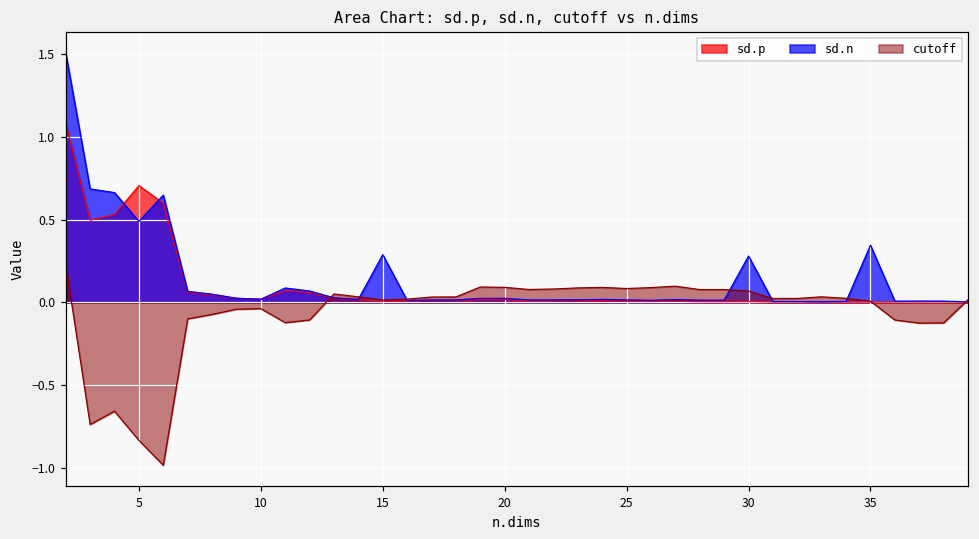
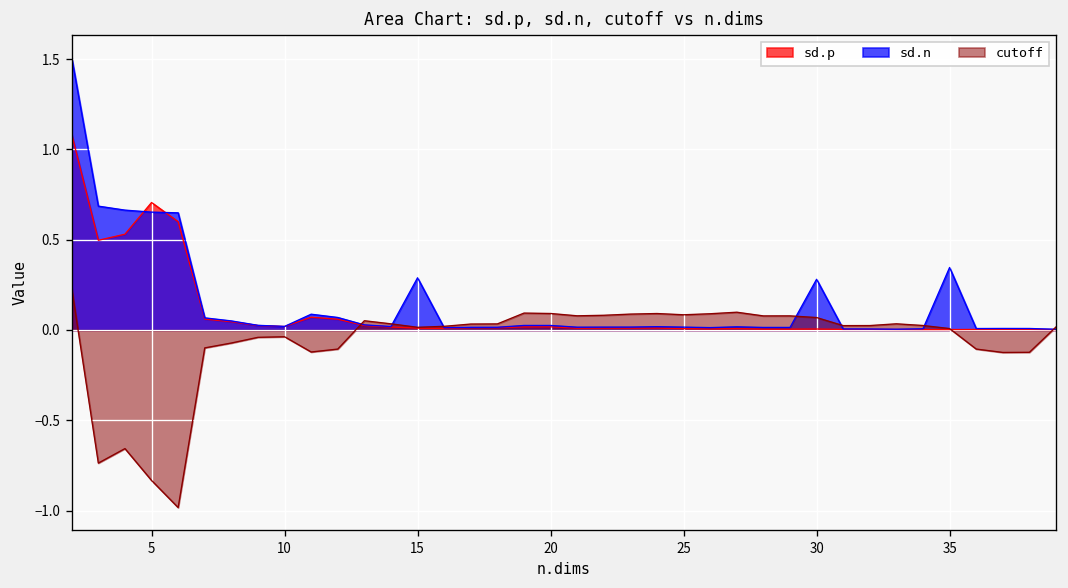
  {
    "sd.p": {
      "5": 0.71,
      "30": 0.01
    },
    "sd.n": {
-     "5": 0.49,
+     "5": 0.65,
      "15": 0.29,
      "30": 0.28,
      "35": 0.35
    }
  }
